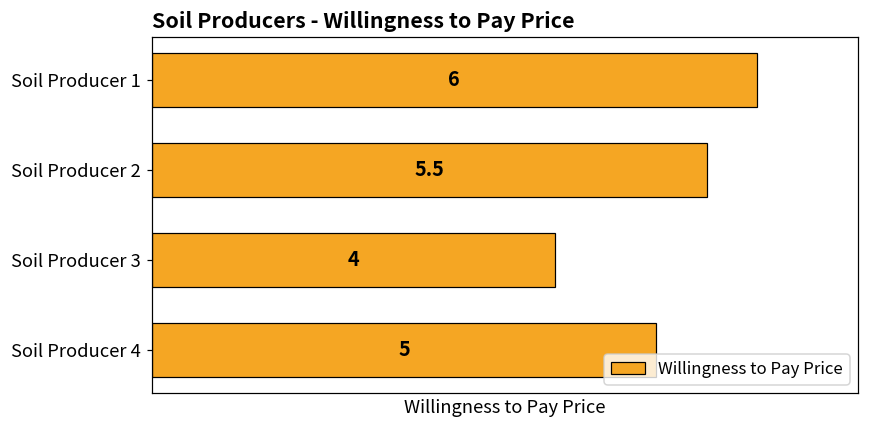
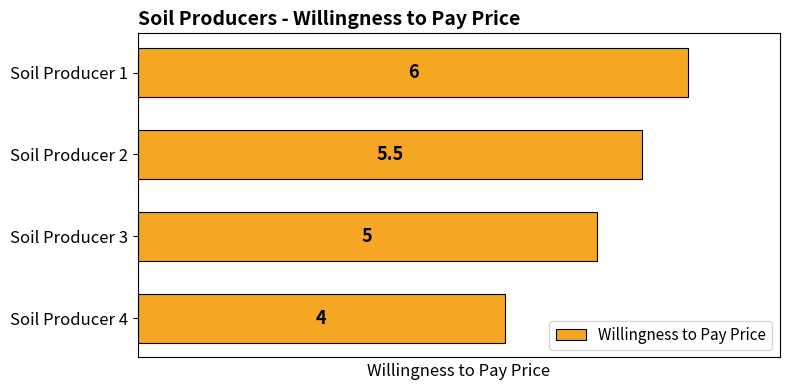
  {
    "Soil Producer 1": 6,
    "Soil Producer 2": 5.5,
-   "Soil Producer 3": 4,
-   "Soil Producer 4": 5
+   "Soil Producer 3": 5,
+   "Soil Producer 4": 4
  }
